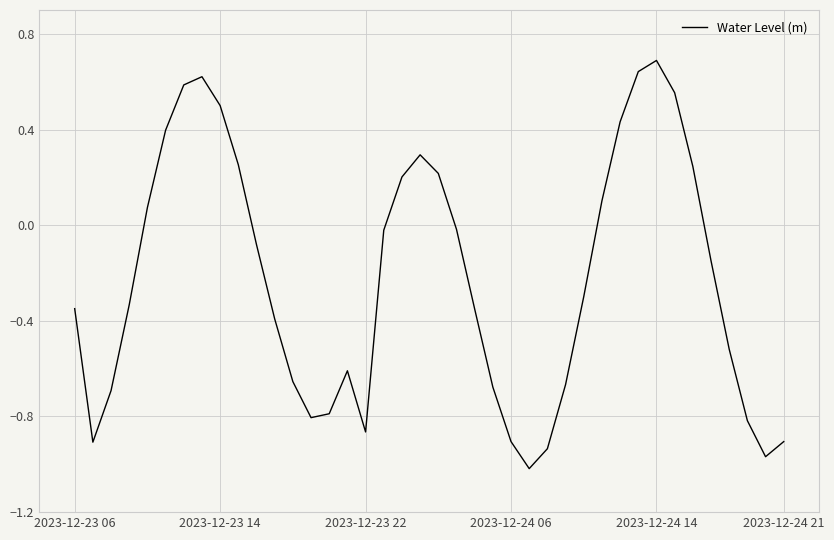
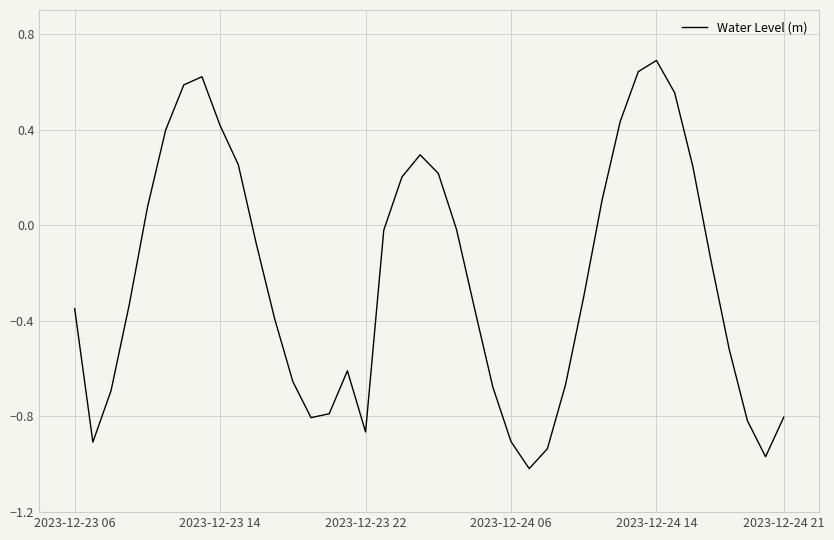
  {
    "2023-12-23 06": -0.35,
-   "2023-12-23 14": 0.50,
+   "2023-12-23 14": 0.42,
    "2023-12-23 22": -0.86,
    "2023-12-24 06": -0.90,
    "2023-12-24 14": 0.69,
-   "2023-12-24 21": -0.90
+   "2023-12-24 21": -0.80
  }
